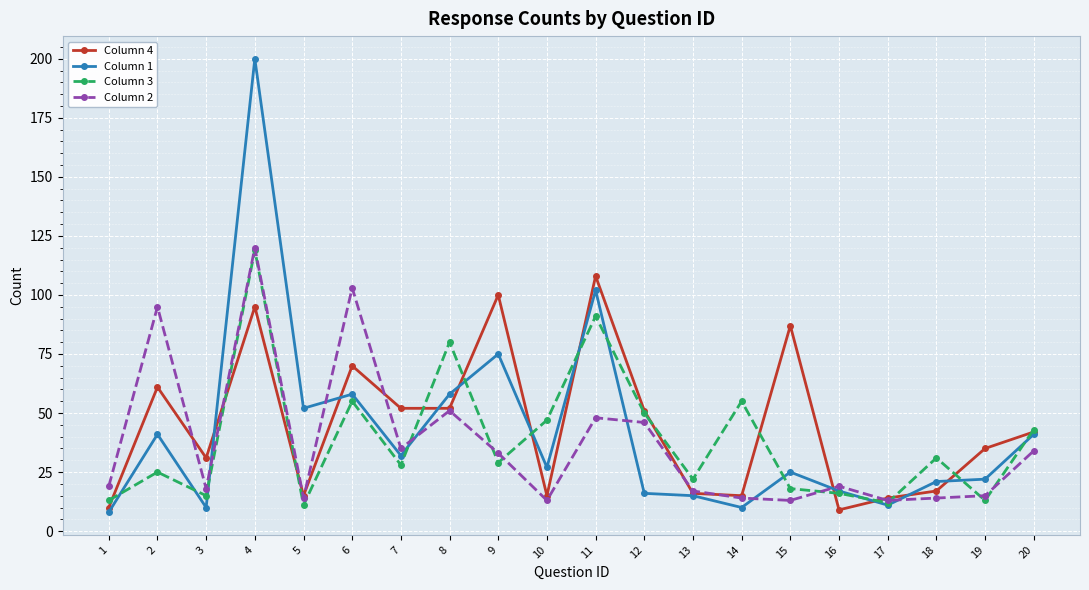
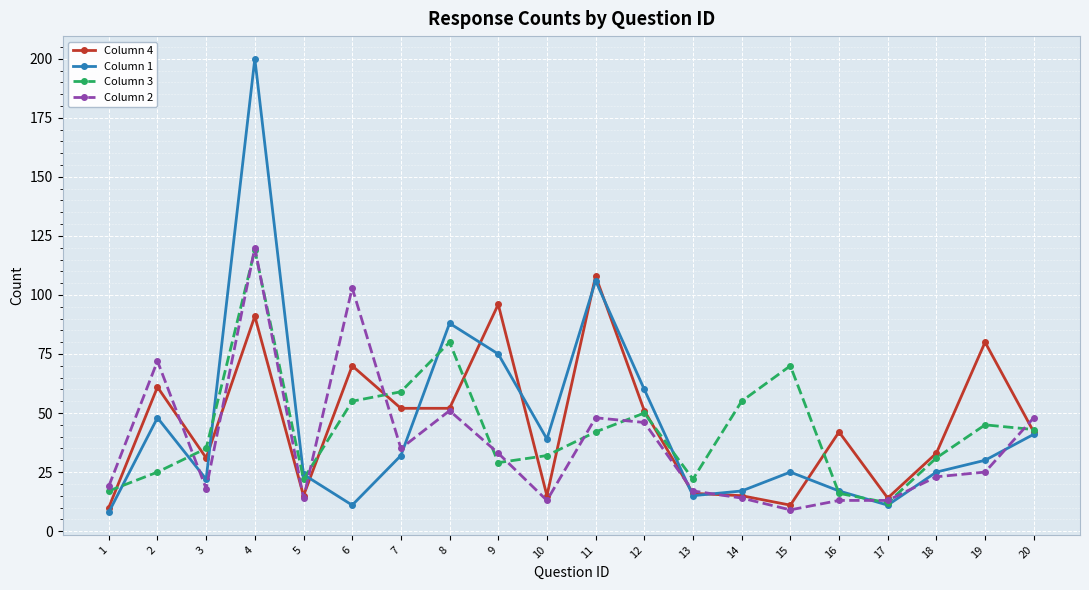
  {
    "Column 4": {
      "1": 10,
      "2": 61,
      "3": 31,
-     "4": 95,
+     "4": 91,
      "6": 70,
      "7": 52,
-     "9": 100,
+     "9": 96,
      "10": 15,
      "11": 108,
-     "15": 87,
-     "16": 9,
-     "18": 17,
-     "19": 35
+     "15": 11,
+     "16": 42,
+     "18": 33,
+     "19": 80
    },
    "Column 1": {
      "1": 8,
-     "2": 41,
-     "3": 10,
+     "2": 48,
+     "3": 22,
      "4": 200,
-     "5": 52,
-     "6": 58,
+     "5": 24,
+     "6": 11,
      "7": 32,
-     "8": 58,
+     "8": 88,
      "9": 75,
-     "10": 27,
-     "11": 102,
-     "12": 16,
-     "14": 10,
+     "10": 39,
+     "11": 106,
+     "12": 60,
+     "14": 17,
      "15": 25,
-     "18": 21,
-     "19": 22
+     "18": 25,
+     "19": 30
    },
    "Column 3": {
-     "1": 13,
+     "1": 17,
      "2": 25,
-     "3": 15,
-     "5": 11,
+     "3": 35,
+     "5": 22,
      "6": 55,
-     "7": 28,
+     "7": 59,
      "8": 80,
      "9": 29,
-     "10": 47,
-     "11": 91,
+     "10": 32,
+     "11": 42,
      "13": 22,
      "14": 55,
-     "15": 18,
+     "15": 70,
      "18": 31,
-     "19": 13
+     "19": 45
    },
    "Column 2": {
      "1": 19,
-     "2": 95,
+     "2": 72,
      "3": 18,
      "6": 103,
      "7": 35,
      "9": 33,
      "10": 13,
      "11": 48,
      "12": 46,
-     "15": 13,
-     "16": 19,
-     "18": 14,
-     "19": 15,
-     "20": 34
+     "15": 9,
+     "16": 13,
+     "18": 23,
+     "19": 25,
+     "20": 48
    }
  }
